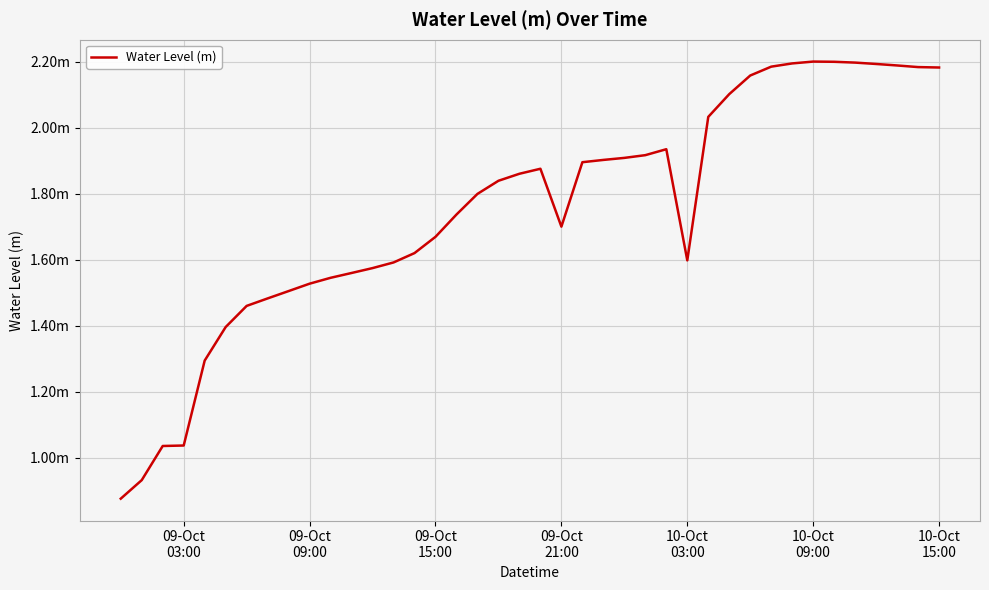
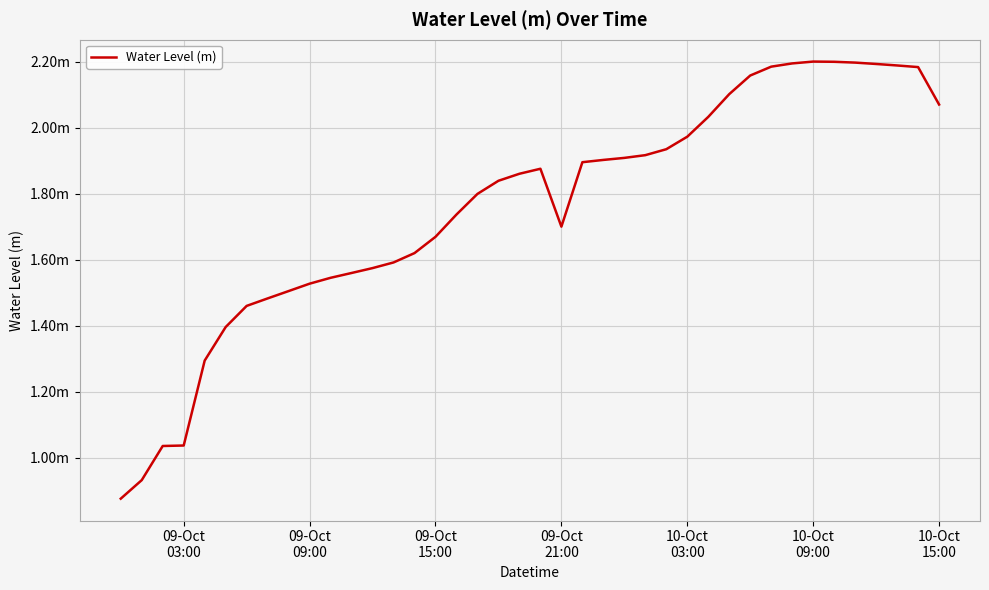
  {
    "09-Oct 03:00": "1.04m",
    "09-Oct 09:00": "1.53m",
    "09-Oct 15:00": "1.67m",
    "09-Oct 21:00": "1.70m",
-   "10-Oct 03:00": "1.60m",
+   "10-Oct 03:00": "1.97m",
    "10-Oct 09:00": "2.20m",
-   "10-Oct 15:00": "2.18m"
+   "10-Oct 15:00": "2.07m"
  }
